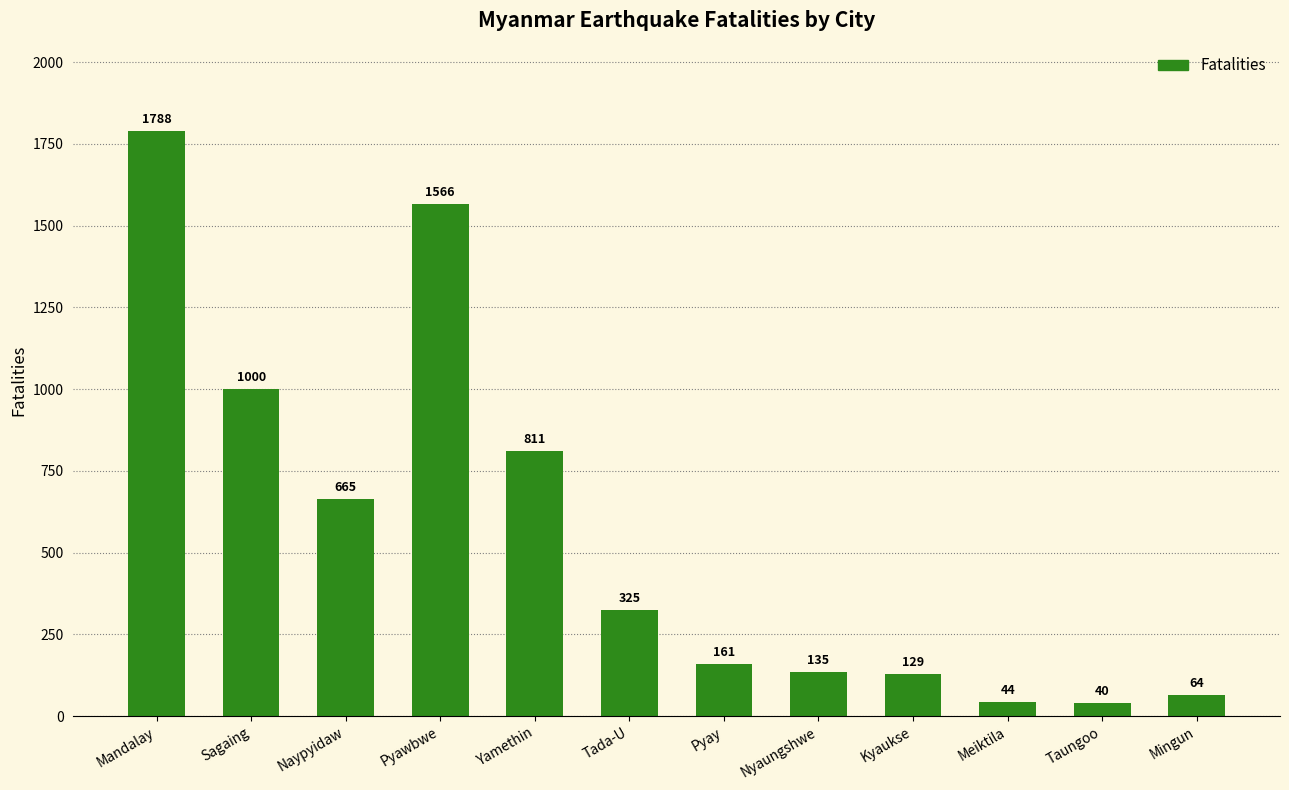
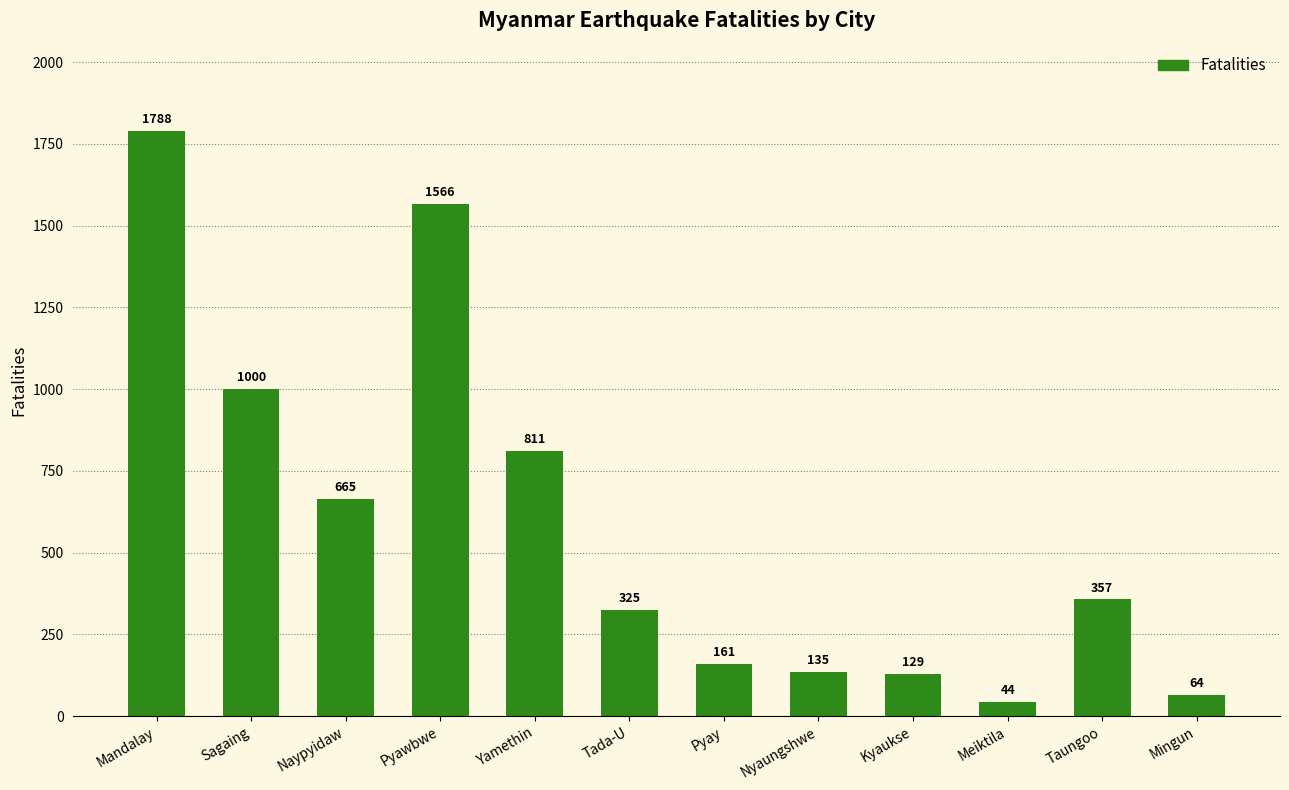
  {
    "Mandalay": 1788,
    "Sagaing": 1000,
    "Naypyidaw": 665,
    "Pyawbwe": 1566,
    "Yamethin": 811,
    "Tada-U": 325,
    "Pyay": 161,
    "Nyaungshwe": 135,
    "Kyaukse": 129,
    "Meiktila": 44,
-   "Taungoo": 40,
+   "Taungoo": 357,
    "Mingun": 64
  }
